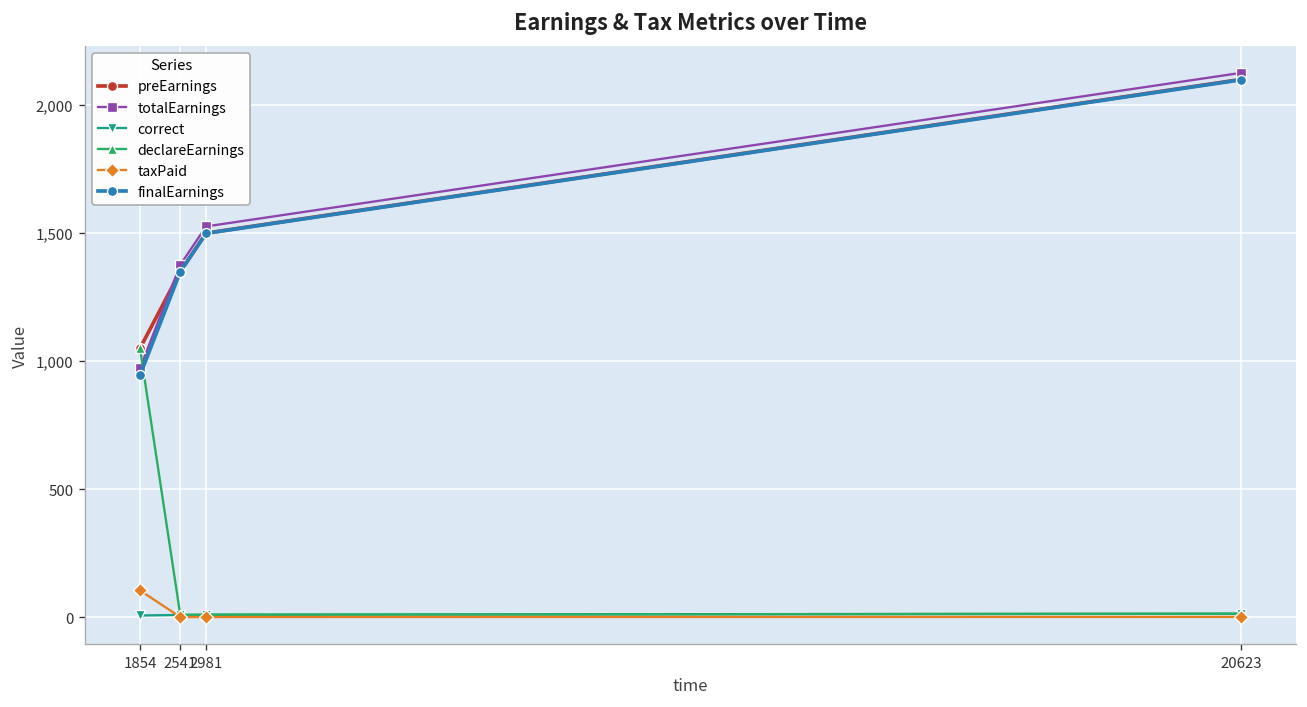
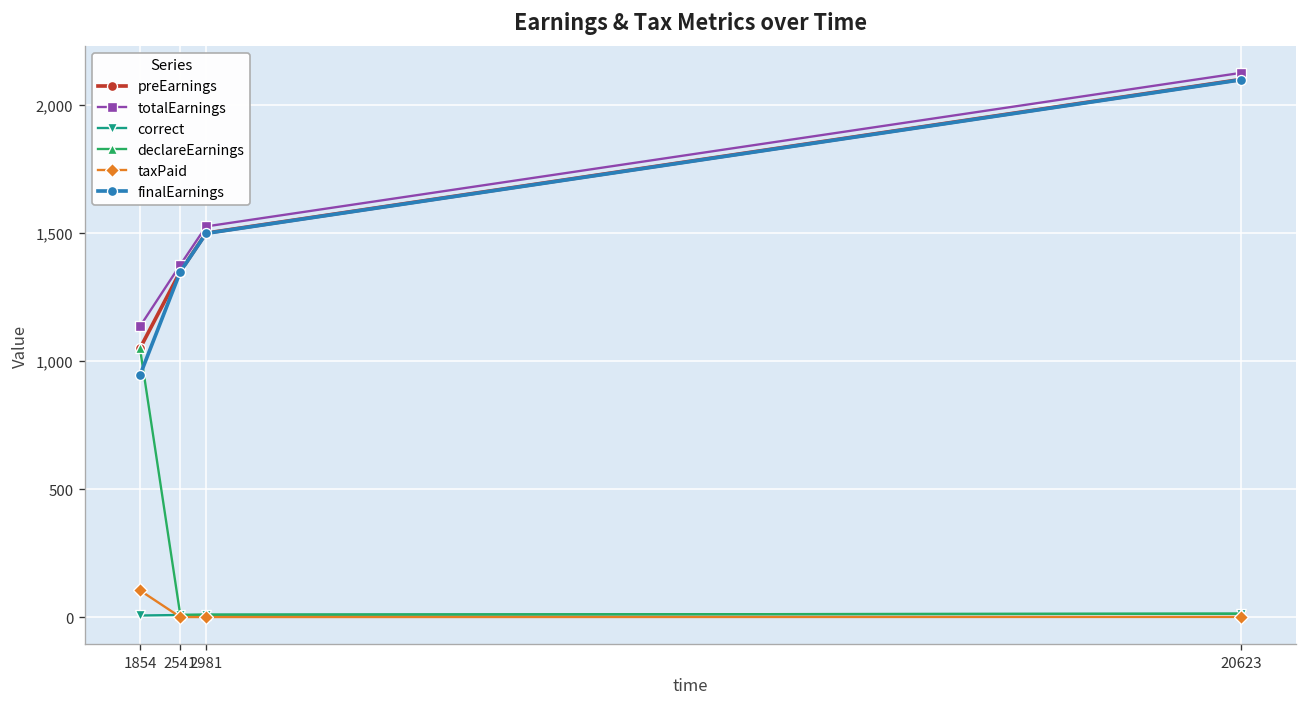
  {
    "totalEarnings": {
-     "1854": "970",
+     "1854": "1,140",
      "20623": "2,130"
    },
    "taxPaid": {
      "1854": "110",
      "20623": "0"
    },
    "finalEarnings": {
      "1854": "950"
    }
  }
